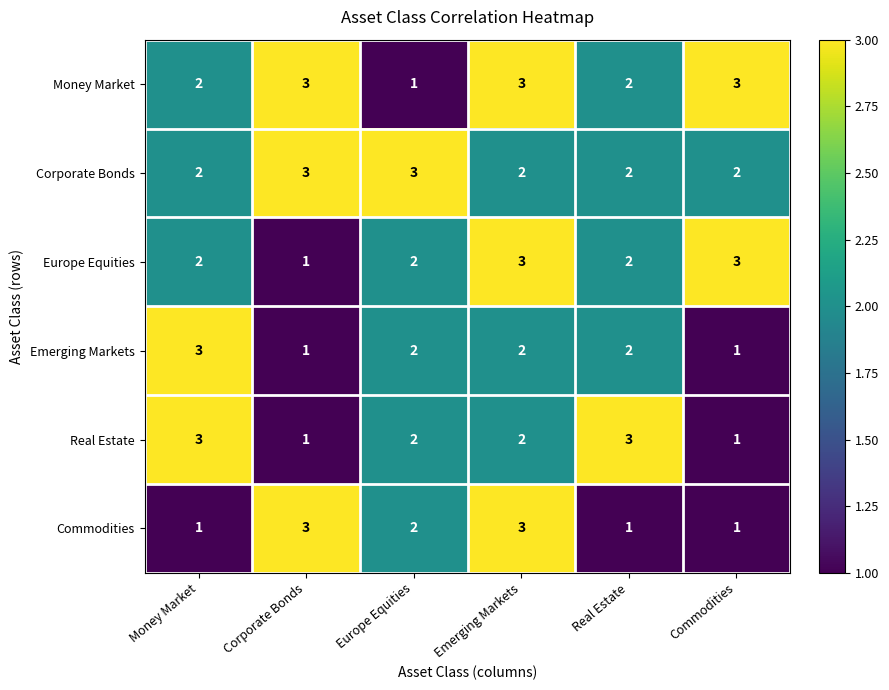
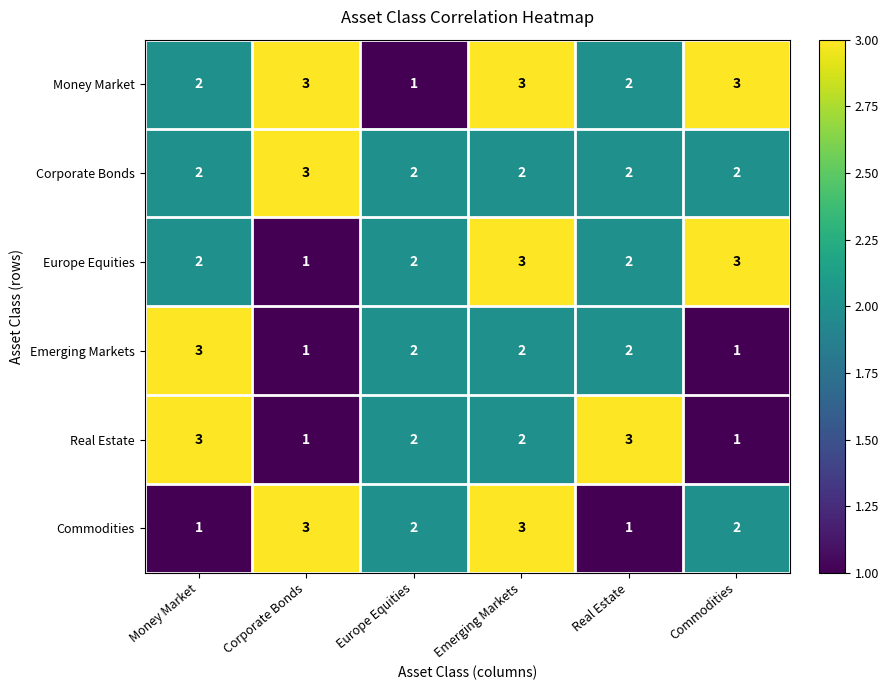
  {
    "Money Market": {
      "Money Market": 2,
      "Corporate Bonds": 3,
      "Europe Equities": 1,
      "Emerging Markets": 3,
      "Real Estate": 2,
      "Commodities": 3
    },
    "Corporate Bonds": {
      "Money Market": 2,
      "Corporate Bonds": 3,
-     "Europe Equities": 3,
+     "Europe Equities": 2,
      "Emerging Markets": 2,
      "Real Estate": 2,
      "Commodities": 2
    },
    "Europe Equities": {
      "Money Market": 2,
      "Corporate Bonds": 1,
      "Europe Equities": 2,
      "Emerging Markets": 3,
      "Real Estate": 2,
      "Commodities": 3
    },
    "Emerging Markets": {
      "Money Market": 3,
      "Corporate Bonds": 1,
      "Europe Equities": 2,
      "Emerging Markets": 2,
      "Real Estate": 2,
      "Commodities": 1
    },
    "Real Estate": {
      "Money Market": 3,
      "Corporate Bonds": 1,
      "Europe Equities": 2,
      "Emerging Markets": 2,
      "Real Estate": 3,
      "Commodities": 1
    },
    "Commodities": {
      "Money Market": 1,
      "Corporate Bonds": 3,
      "Europe Equities": 2,
      "Emerging Markets": 3,
      "Real Estate": 1,
-     "Commodities": 1
+     "Commodities": 2
    }
  }
